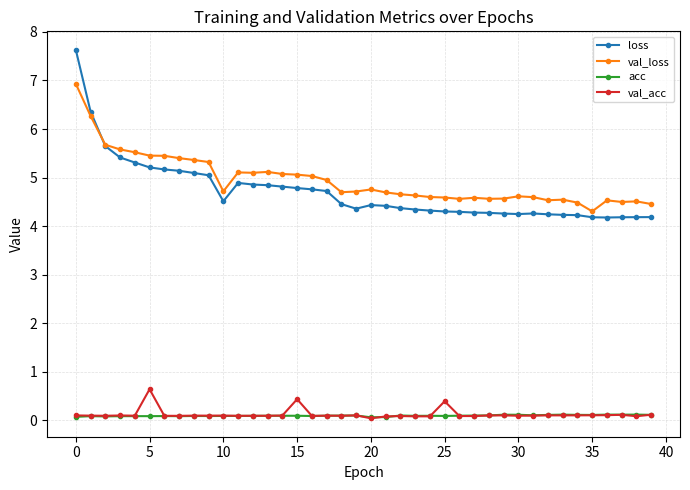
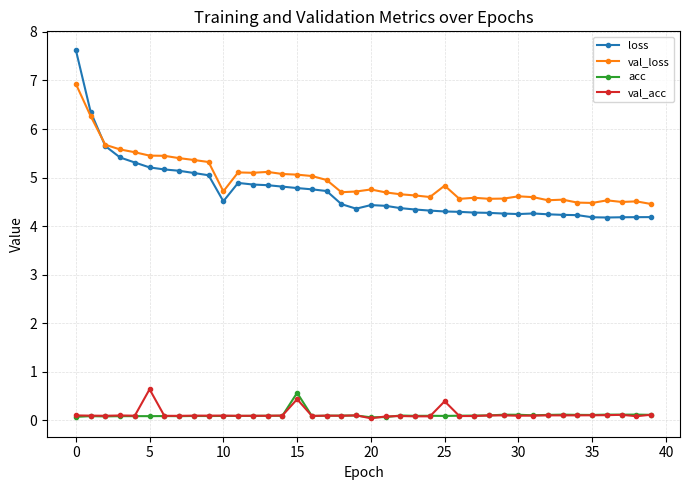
  {
    "loss": {
      "0": 7.6,
      "5": 5.2,
      "10": 4.5,
      "15": 4.8,
      "20": 4.4,
      "25": 4.3,
      "30": 4.2,
      "35": 4.2
    },
    "val_loss": {
      "0": 6.9,
      "5": 5.5,
      "10": 4.7,
      "15": 5.1,
      "20": 4.8,
-     "25": 4.6,
+     "25": 4.8,
      "30": 4.6,
-     "35": 4.3
+     "35": 4.5
    },
    "acc": {
      "5": 0.1,
-     "15": 0.1,
+     "15": 0.6,
      "25": 0.1
    },
    "val_acc": {
      "5": 0.6,
      "15": 0.4,
      "25": 0.4
    }
  }
